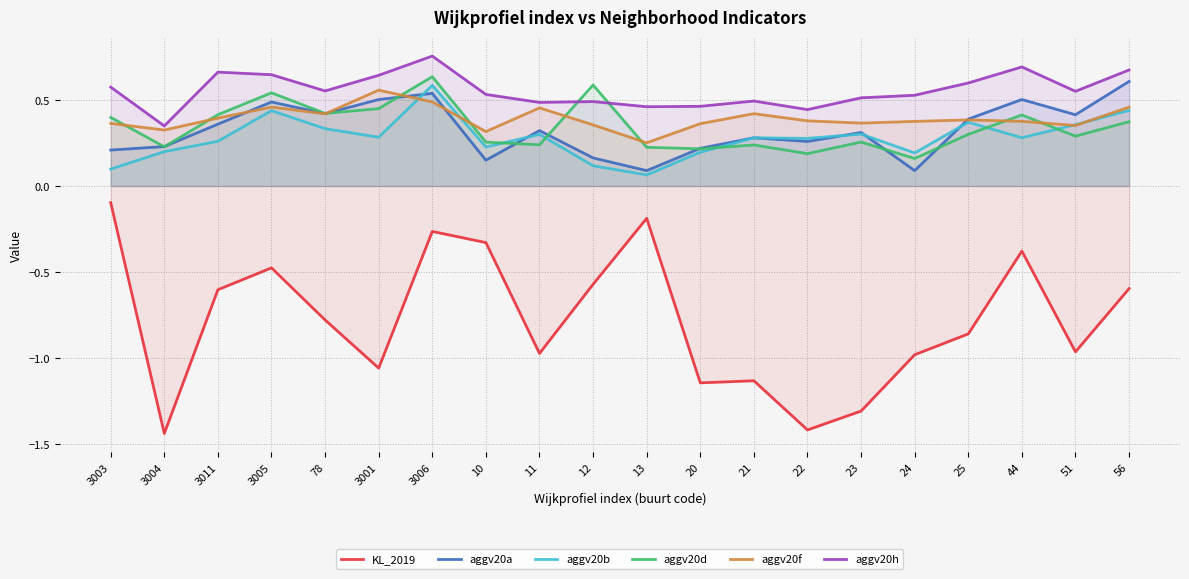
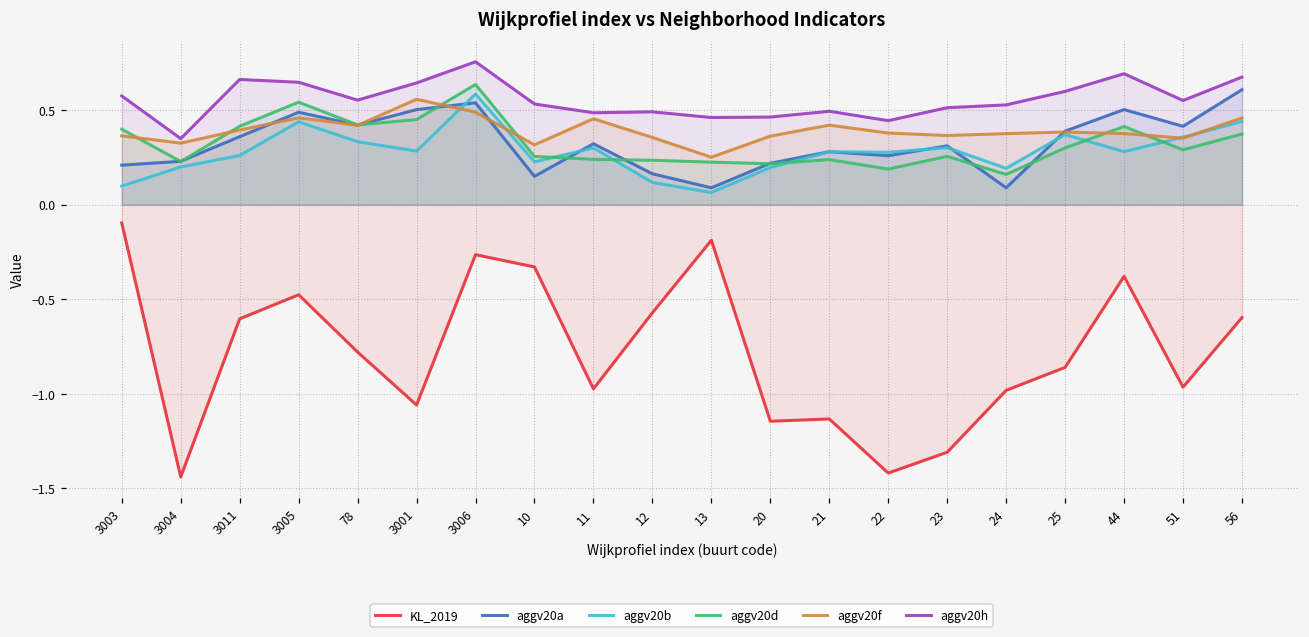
  {
    "aggv20a": {
      "3003": 0.21,
      "3011": 0.36,
      "3005": 0.49,
      "3001": 0.50,
      "3006": 0.54,
      "10": 0.15,
      "11": 0.32,
      "12": 0.16,
      "13": 0.09,
      "22": 0.26,
      "24": 0.09,
      "44": 0.50,
      "51": 0.41,
      "56": 0.61
    },
    "aggv20b": {
      "3003": 0.10,
      "3004": 0.20,
      "3011": 0.26,
      "3005": 0.44,
      "78": 0.33,
      "3001": 0.28,
      "3006": 0.58,
      "10": 0.23,
      "11": 0.30,
      "12": 0.12,
      "13": 0.06,
      "20": 0.20,
      "22": 0.28,
      "24": 0.19,
      "44": 0.28,
      "56": 0.44
    },
    "aggv20d": {
      "3003": 0.40,
      "3011": 0.41,
      "3005": 0.54,
      "3001": 0.45,
      "3006": 0.64,
      "10": 0.25,
      "11": 0.24,
-     "12": 0.59,
+     "12": 0.23,
      "13": 0.22,
      "21": 0.24,
      "22": 0.19,
      "23": 0.26,
      "24": 0.16,
      "25": 0.30,
      "44": 0.41,
      "51": 0.29,
      "56": 0.37
    },
    "aggv20f": {
      "3003": 0.36,
      "3004": 0.33,
      "3011": 0.39,
      "3005": 0.46,
      "3001": 0.56,
      "3006": 0.49,
      "10": 0.32,
      "11": 0.45,
      "12": 0.36,
      "13": 0.25,
      "20": 0.36,
      "21": 0.42,
      "22": 0.38,
      "23": 0.37,
      "24": 0.38,
      "44": 0.38,
      "56": 0.46
    },
    "aggv20h": {
      "3003": 0.57,
      "3004": 0.35,
      "3011": 0.66,
      "3005": 0.65,
      "78": 0.55,
      "3001": 0.64,
      "3006": 0.76,
      "10": 0.53,
      "11": 0.49,
      "12": 0.49,
      "13": 0.46,
      "20": 0.46,
      "21": 0.49,
      "22": 0.44,
      "23": 0.51,
      "24": 0.53,
      "25": 0.60,
      "44": 0.69,
      "51": 0.55,
      "56": 0.67
    }
  }
